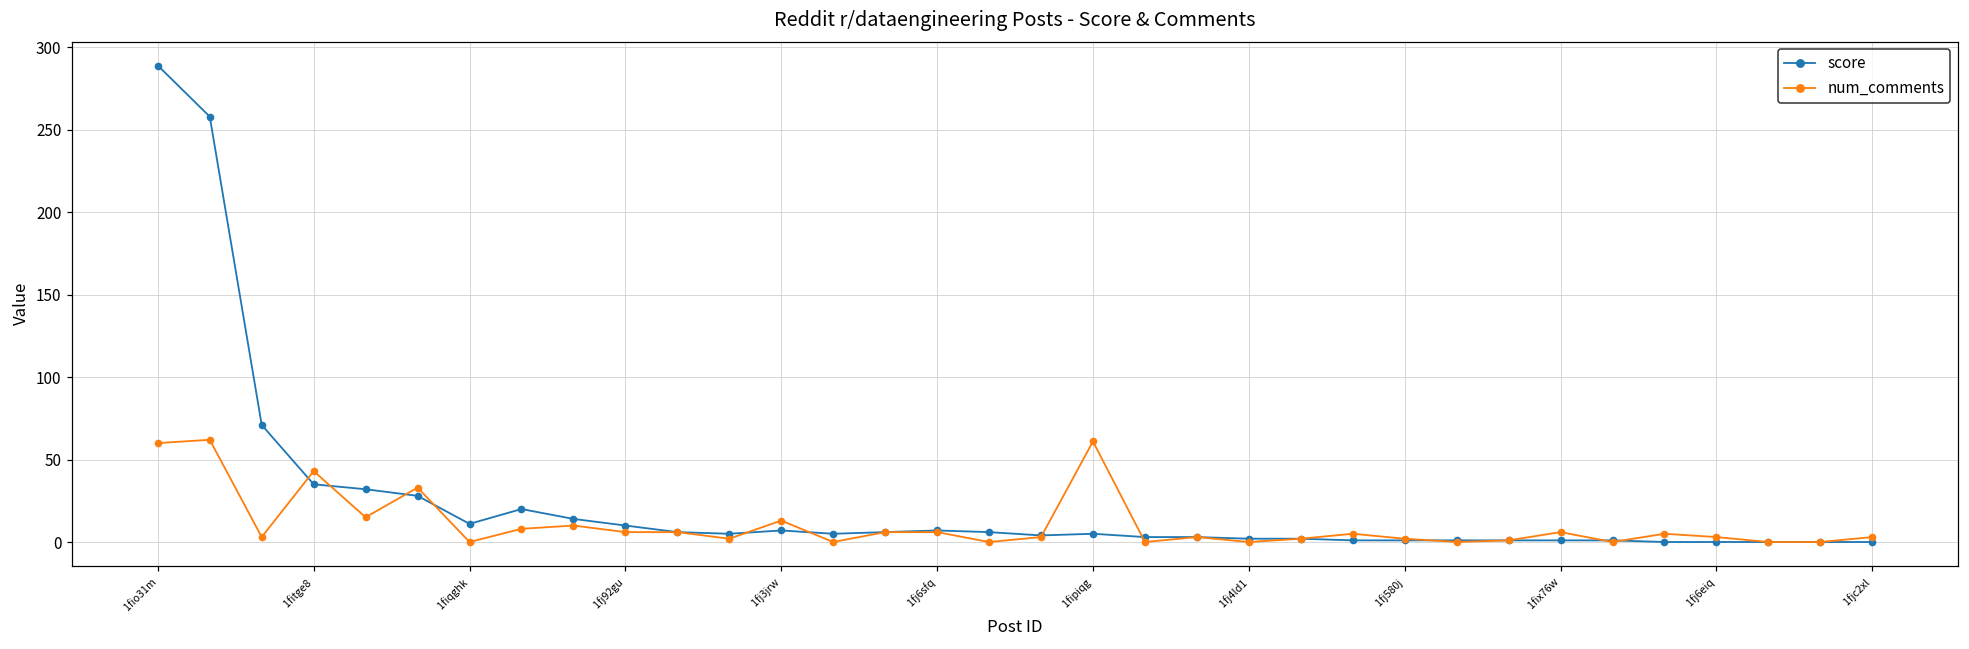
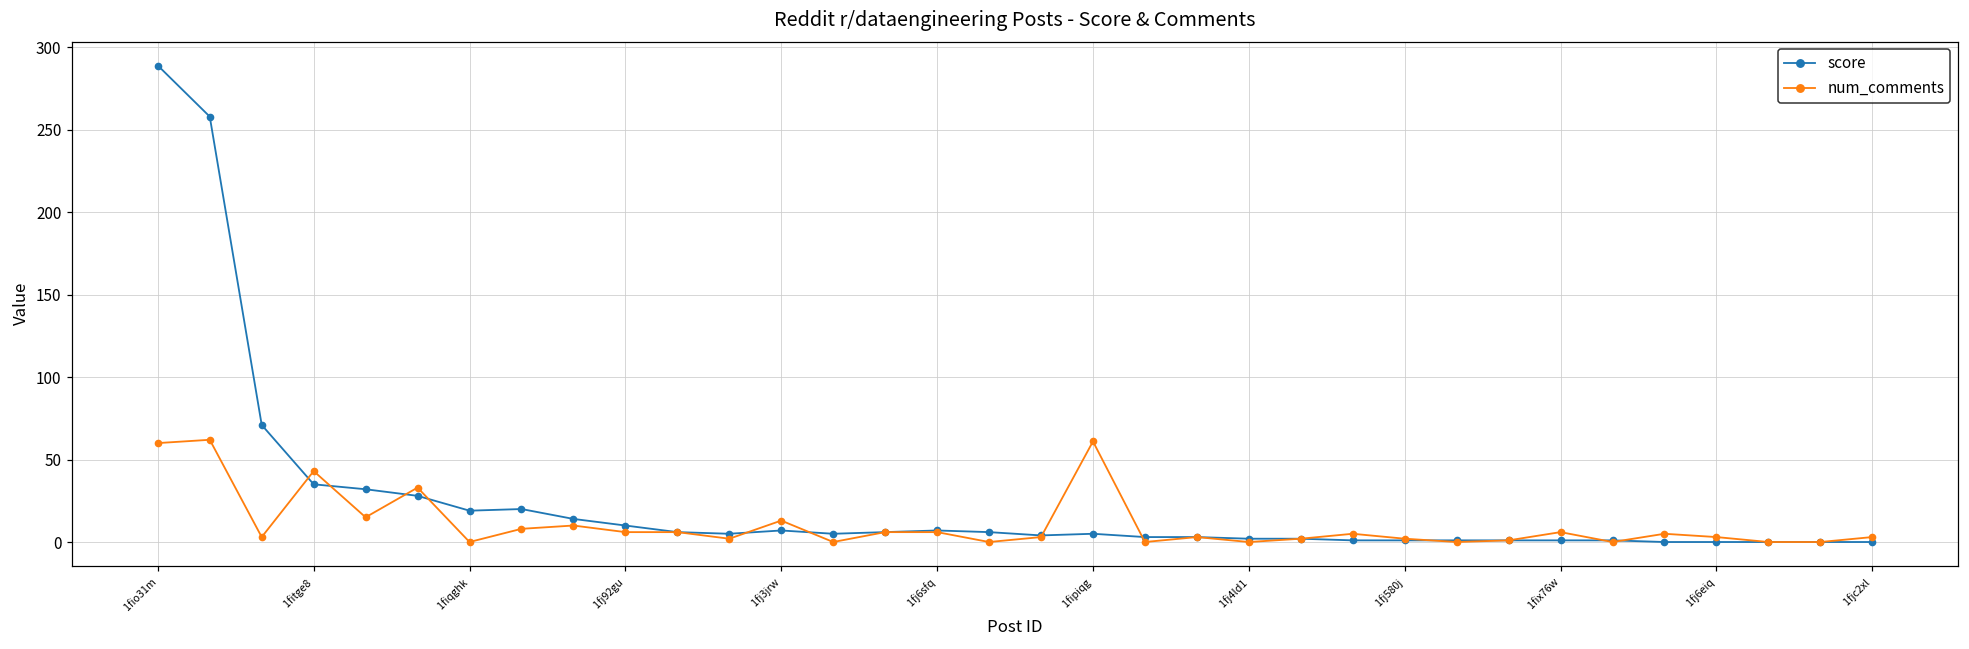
  {
    "score": {
      "1fio31m": 289,
      "1fitge8": 35,
-     "1fiqghk": 11,
+     "1fiqghk": 19,
      "1fj92gu": 10,
      "1fj3jrw": 7,
      "1fipiqg": 5,
      "1fj4ld1": 2,
      "1fix76w": 1,
      "1fj6eiq": 0,
      "1fjc2xl": 0
    },
    "num_comments": {
      "1fio31m": 60,
      "1fitge8": 43,
      "1fiqghk": 0,
      "1fj92gu": 6,
      "1fj3jrw": 13,
      "1fipiqg": 61,
      "1fj4ld1": 0,
      "1fix76w": 6,
      "1fj6eiq": 3,
      "1fjc2xl": 3
    }
  }
